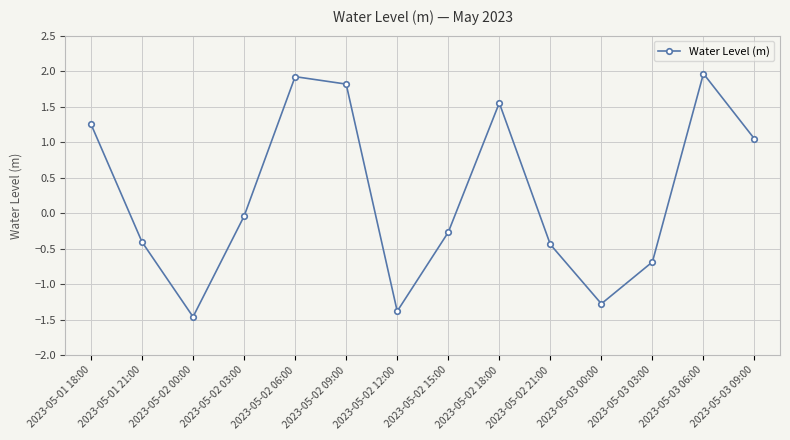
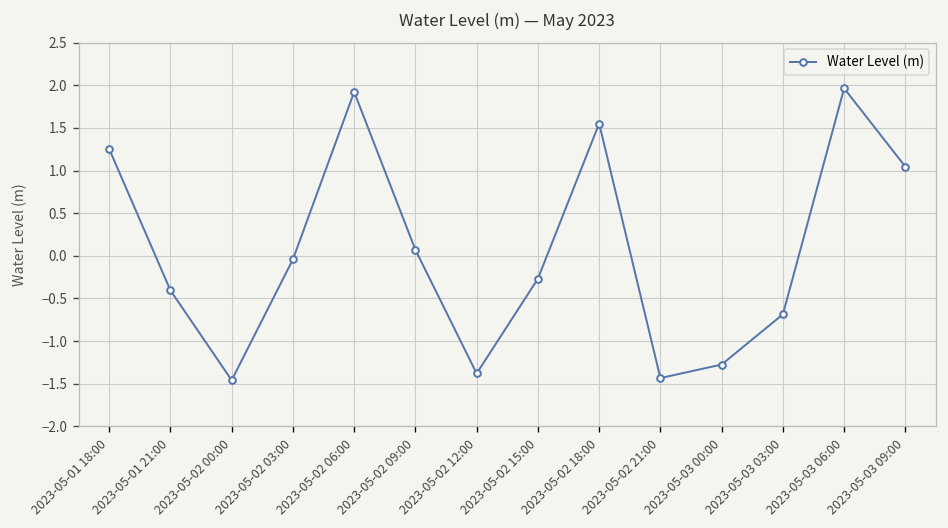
  {
    "2023-05-01 18:00": 1.3,
    "2023-05-01 21:00": -0.4,
    "2023-05-02 00:00": -1.5,
    "2023-05-02 03:00": 0.0,
    "2023-05-02 06:00": 1.9,
-   "2023-05-02 09:00": 1.8,
+   "2023-05-02 09:00": 0.1,
    "2023-05-02 12:00": -1.4,
    "2023-05-02 15:00": -0.3,
    "2023-05-02 18:00": 1.6,
-   "2023-05-02 21:00": -0.4,
+   "2023-05-02 21:00": -1.4,
    "2023-05-03 00:00": -1.3,
    "2023-05-03 03:00": -0.7,
    "2023-05-03 06:00": 2.0,
    "2023-05-03 09:00": 1.0
  }
